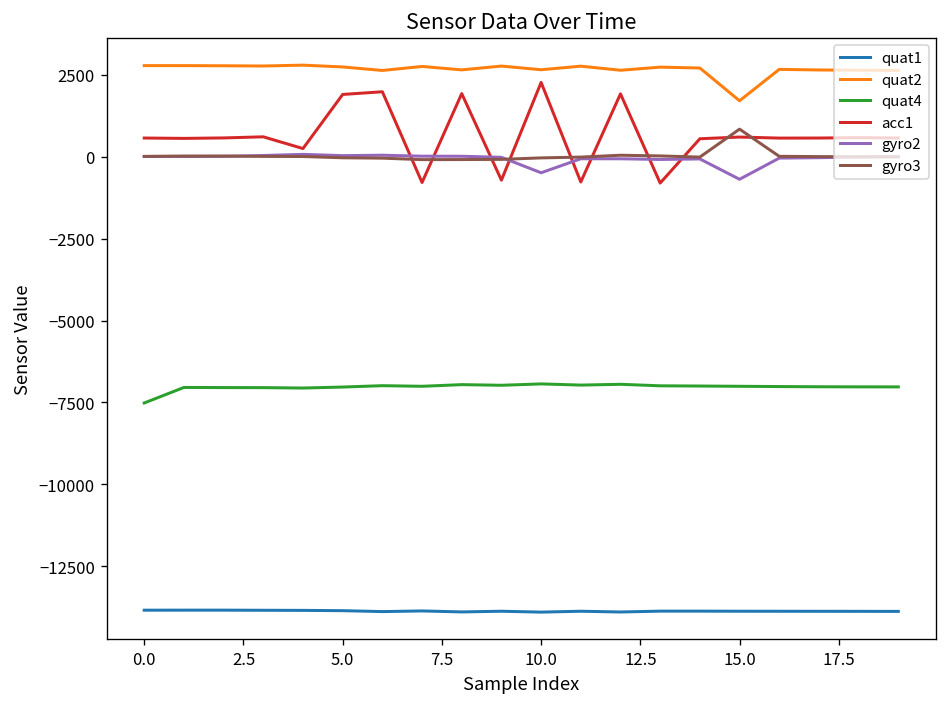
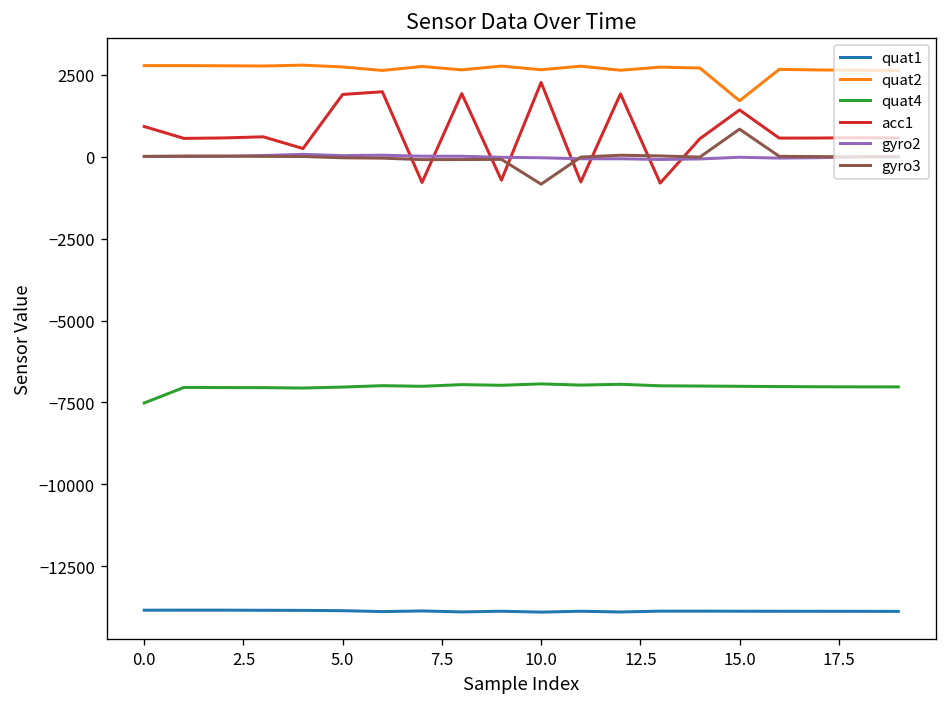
  {
    "quat1": {
      "0.0": -13800,
      "5.0": -13900,
      "10.0": -13900,
      "15.0": -13900
    },
    "quat2": {
      "0.0": 2800,
      "5.0": 2700,
      "10.0": 2700,
      "15.0": 1700
    },
    "quat4": {
      "0.0": -7500,
      "5.0": -7000,
      "10.0": -6900,
      "15.0": -7000
    },
    "acc1": {
-     "0.0": 600,
+     "0.0": 900,
      "5.0": 1900,
      "10.0": 2300,
-     "15.0": 600
+     "15.0": 1400
    },
    "gyro2": {
-     "10.0": -500,
-     "15.0": -700
+     "10.0": 0,
+     "15.0": 0
    },
    "gyro3": {
-     "10.0": 0,
+     "10.0": -800,
      "15.0": 800
    }
  }
